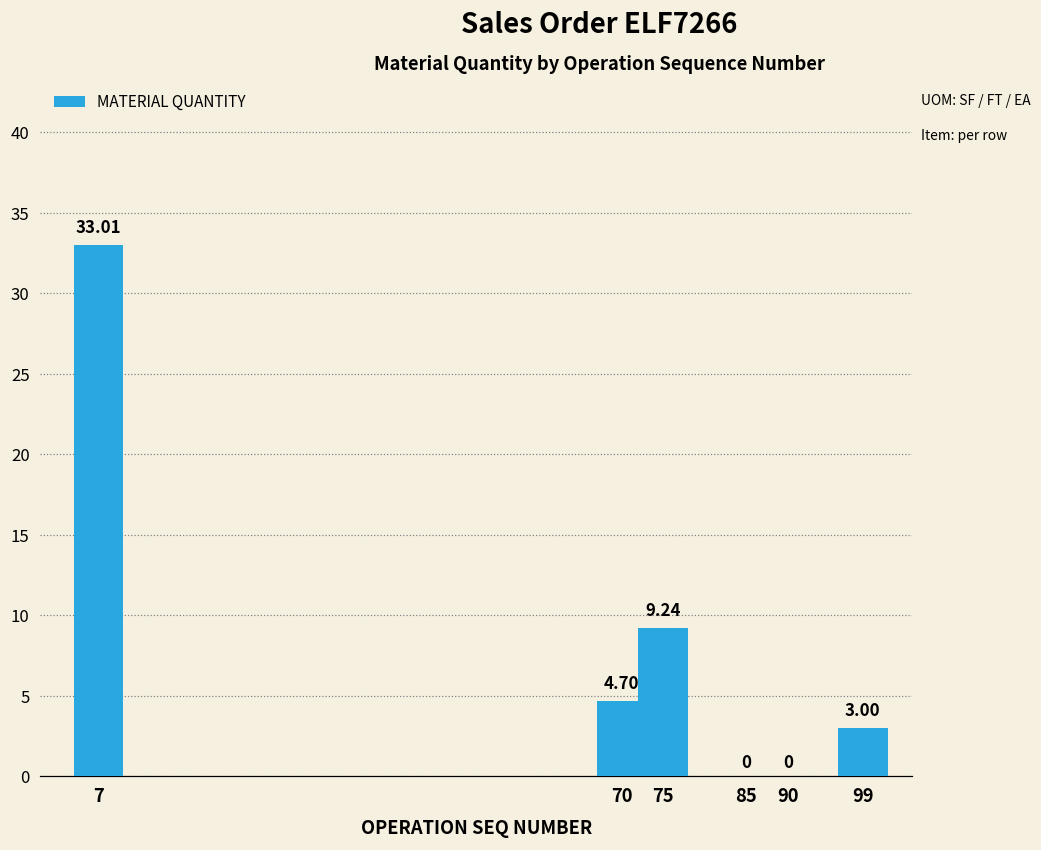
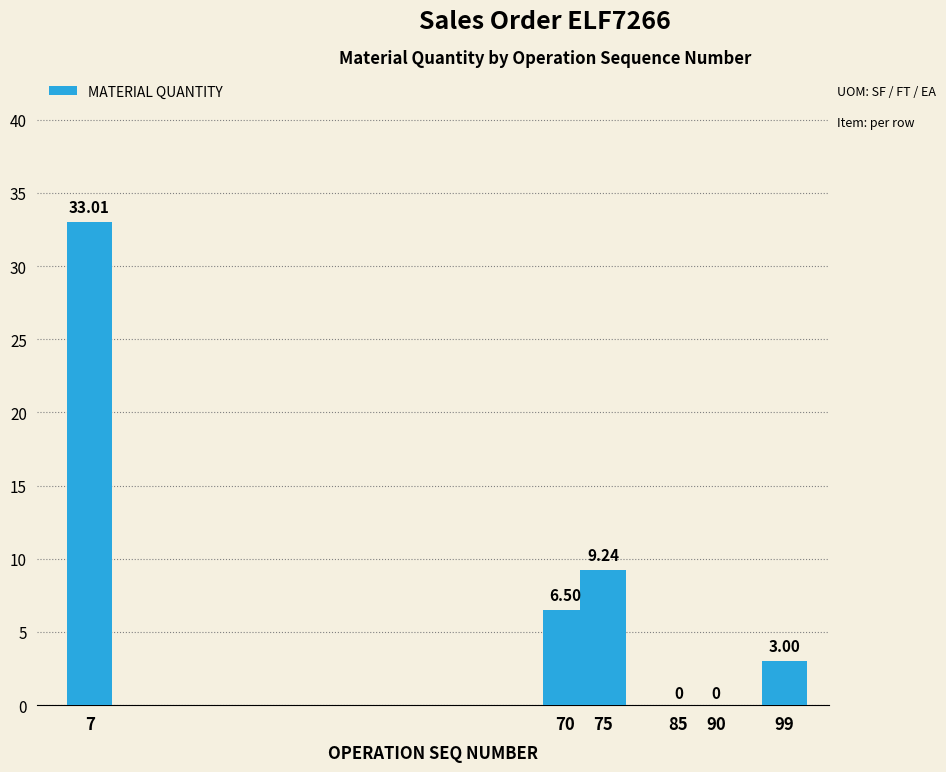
  {
    "7": 33.01,
-   "70": 4.70,
+   "70": 6.50,
    "75": 9.24,
    "85": 0,
    "90": 0,
    "99": 3.00
  }
